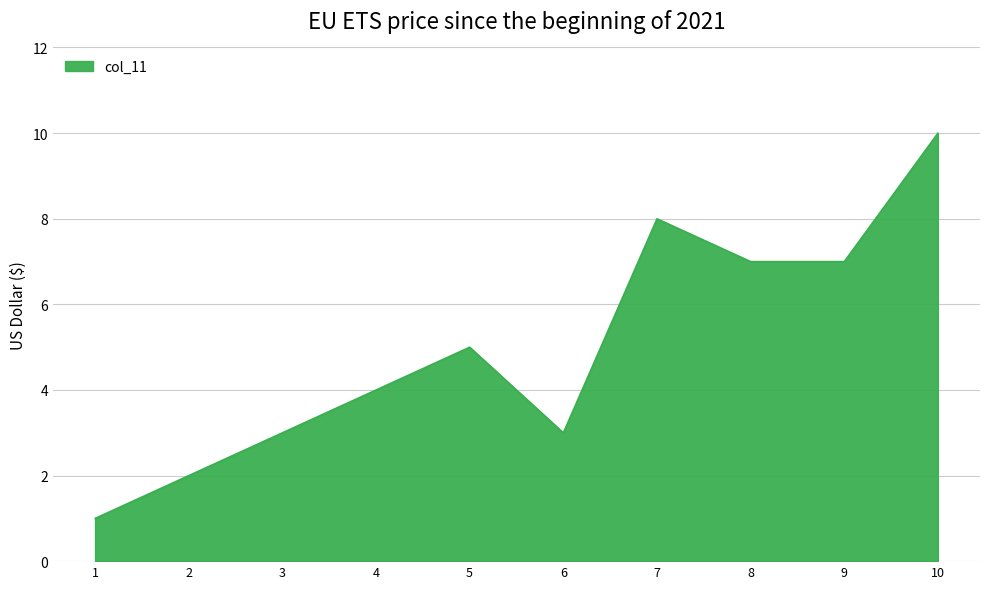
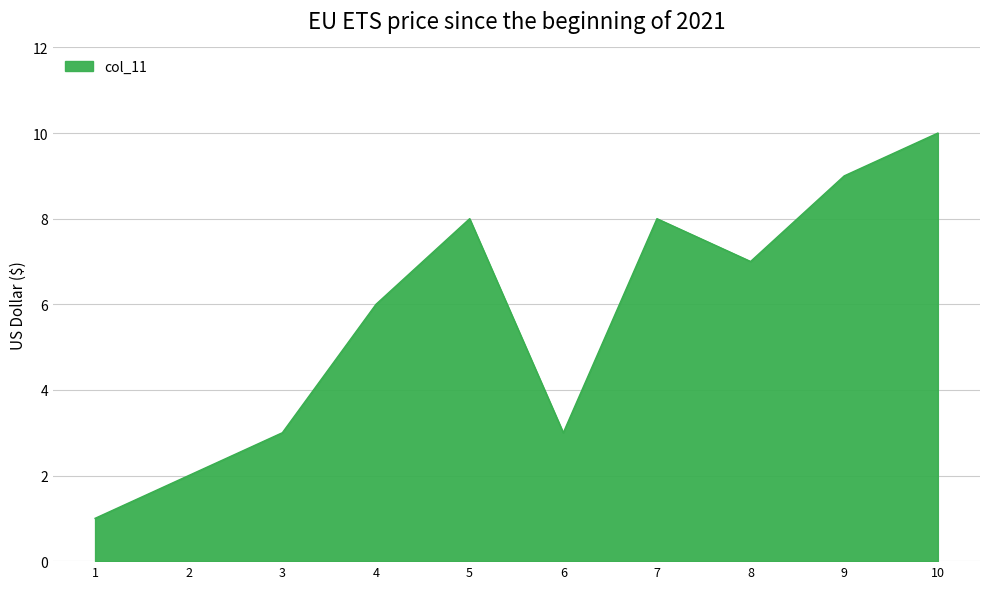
  {
    "1": 1,
    "2": 2,
    "3": 3,
-   "4": 4,
-   "5": 5,
+   "4": 6,
+   "5": 8,
    "6": 3,
    "7": 8,
    "8": 7,
-   "9": 7,
+   "9": 9,
    "10": 10
  }
